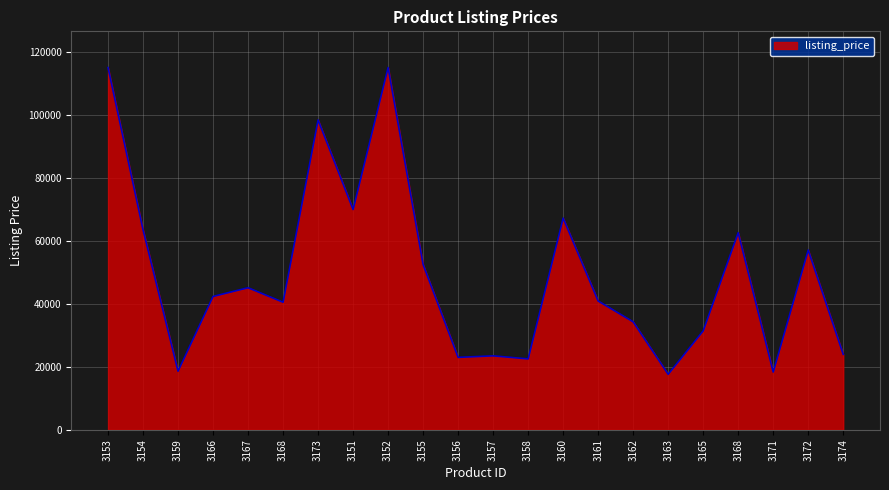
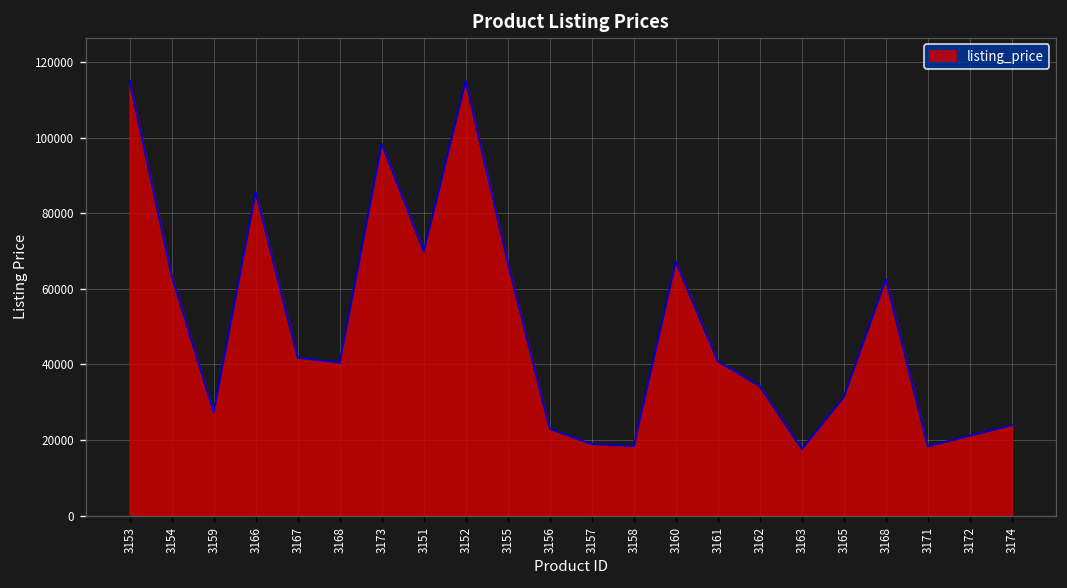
  {
    "3153": 115000,
    "3154": 63000,
-   "3159": 19000,
-   "3166": 42000,
-   "3167": 45000,
+   "3159": 27000,
+   "3166": 86000,
+   "3167": 42000,
    "3173": 98000,
    "3151": 70000,
    "3152": 115000,
-   "3155": 52000,
+   "3155": 67000,
    "3156": 23000,
-   "3157": 23000,
-   "3158": 22000,
+   "3157": 19000,
+   "3158": 18000,
    "3160": 67000,
    "3161": 41000,
    "3162": 34000,
    "3163": 18000,
    "3165": 31000,
    "3171": 18000,
-   "3172": 57000,
+   "3172": 21000,
    "3174": 24000
  }
